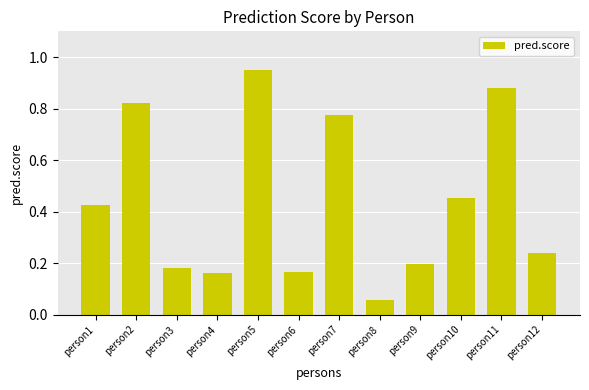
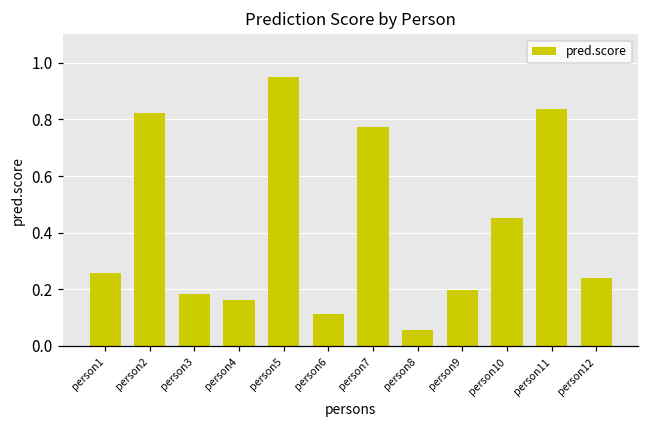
  {
-   "person1": 0.42,
+   "person1": 0.26,
    "person2": 0.82,
    "person3": 0.18,
    "person4": 0.16,
    "person5": 0.95,
-   "person6": 0.17,
+   "person6": 0.11,
    "person7": 0.77,
    "person8": 0.05,
    "person9": 0.20,
    "person10": 0.45,
-   "person11": 0.88,
+   "person11": 0.84,
    "person12": 0.24
  }
